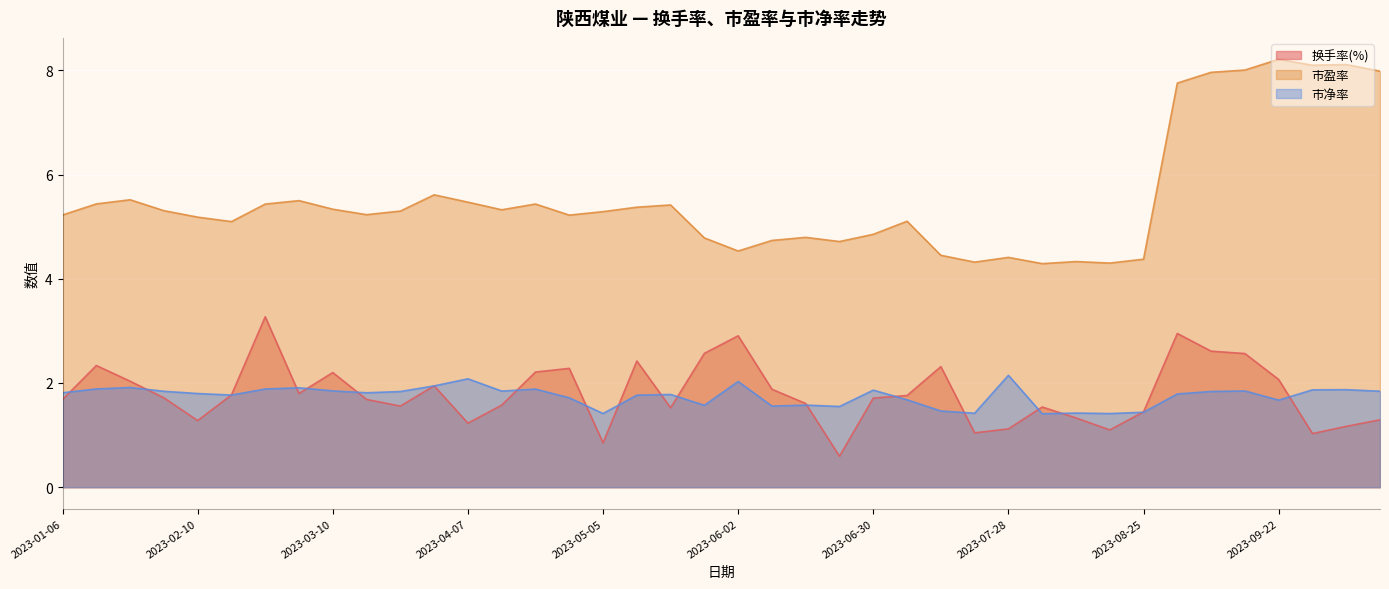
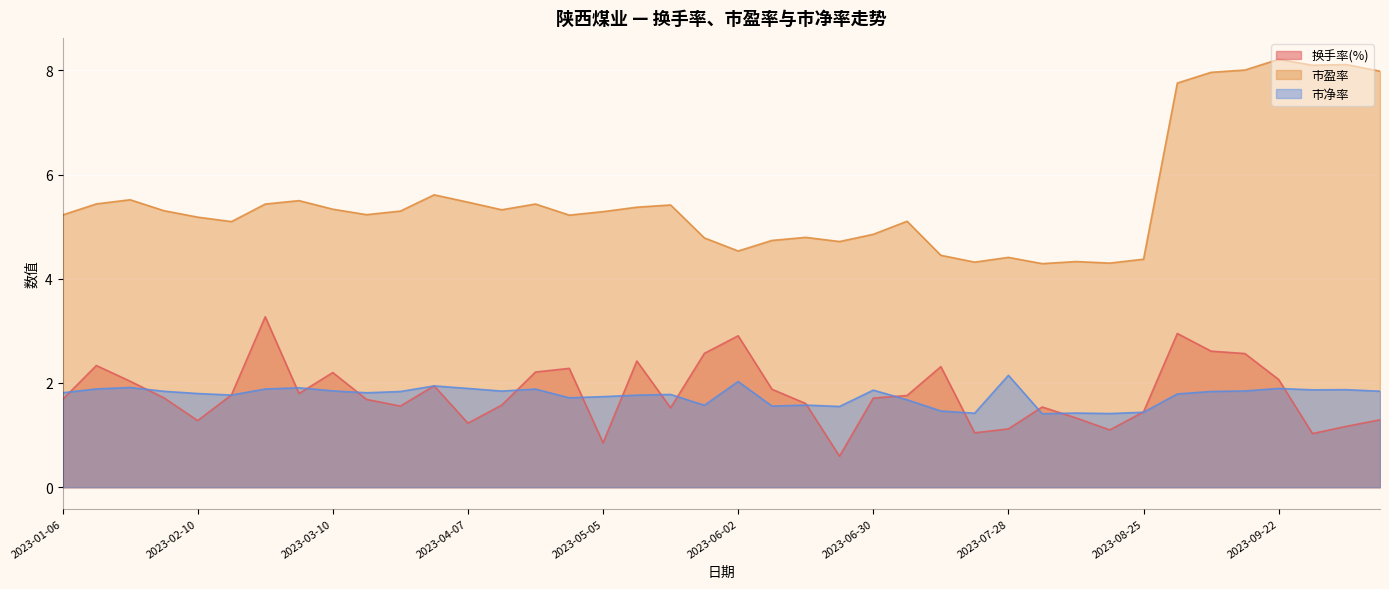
  {
    "市净率": {
      "2023-01-06": 1.8,
      "2023-02-10": 1.8,
      "2023-03-10": 1.8,
-     "2023-04-07": 2.1,
-     "2023-05-05": 1.4,
+     "2023-04-07": 1.9,
+     "2023-05-05": 1.7,
      "2023-06-02": 2.0,
      "2023-06-30": 1.9,
      "2023-07-28": 2.1,
-     "2023-09-22": 1.7
+     "2023-09-22": 1.9
    }
  }
